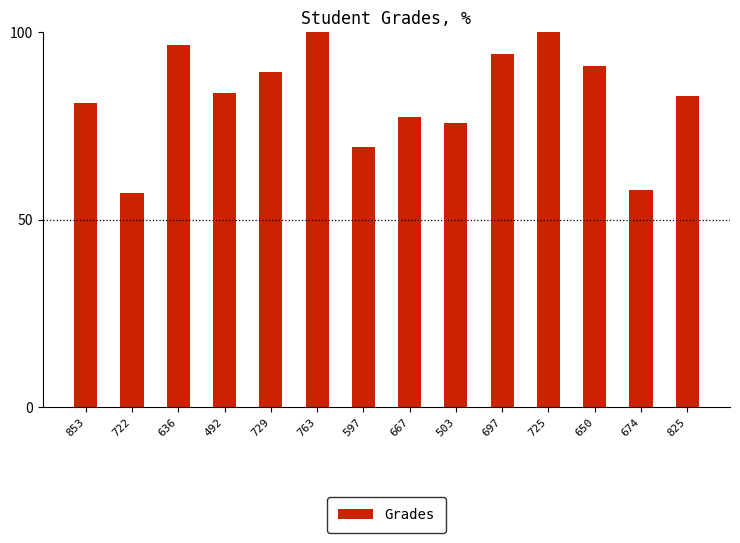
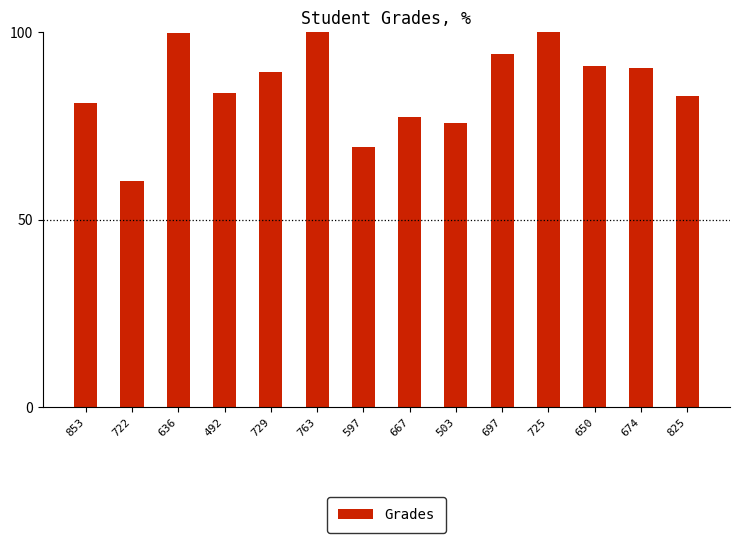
  {
    "853": 81,
-   "722": 57,
-   "636": 97,
+   "722": 60,
+   "636": 100,
    "492": 84,
    "729": 89,
    "763": 100,
    "597": 69,
    "667": 77,
    "503": 76,
    "697": 94,
    "725": 100,
    "650": 91,
-   "674": 58,
+   "674": 90,
    "825": 83
  }
